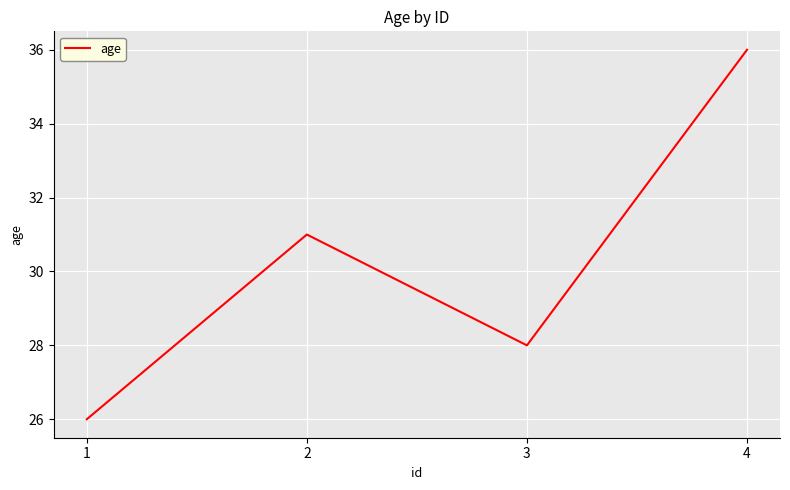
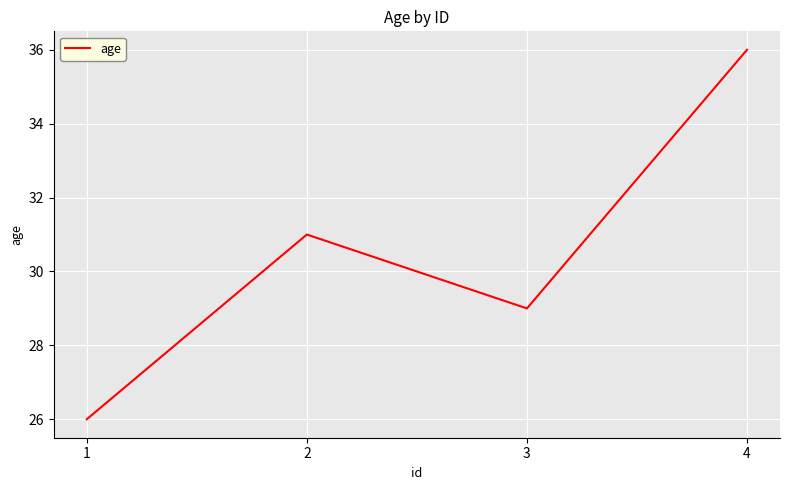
  {
    "1": 26,
    "2": 31,
-   "3": 28,
+   "3": 29,
    "4": 36
  }
